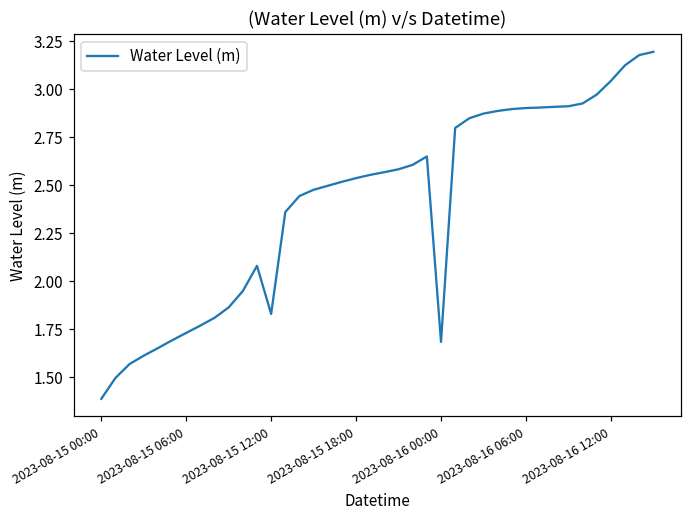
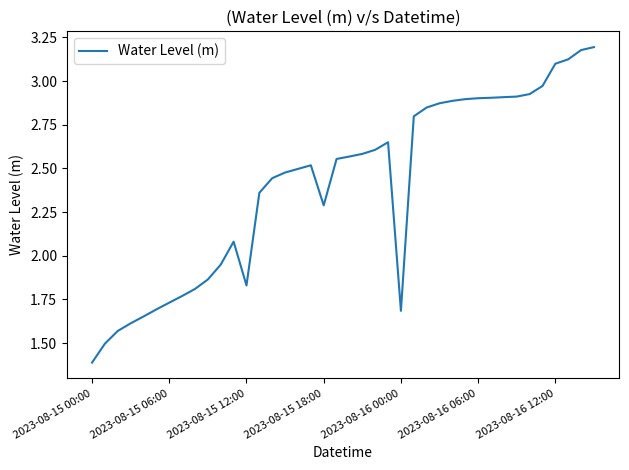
  {
    "2023-08-15 00:00": 1.39,
    "2023-08-15 06:00": 1.73,
    "2023-08-15 12:00": 1.83,
-   "2023-08-15 18:00": 2.54,
+   "2023-08-15 18:00": 2.29,
    "2023-08-16 00:00": 1.68,
    "2023-08-16 06:00": 2.90,
-   "2023-08-16 12:00": 3.04
+   "2023-08-16 12:00": 3.10
  }
